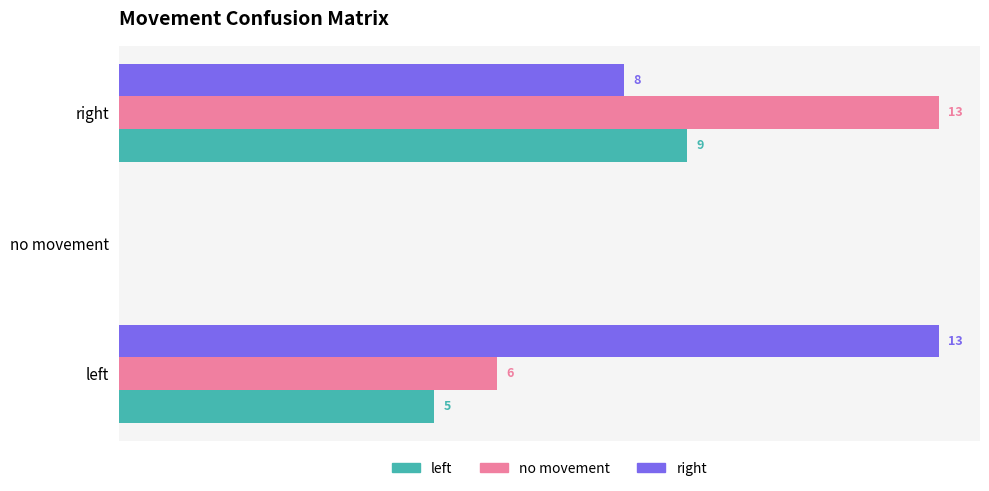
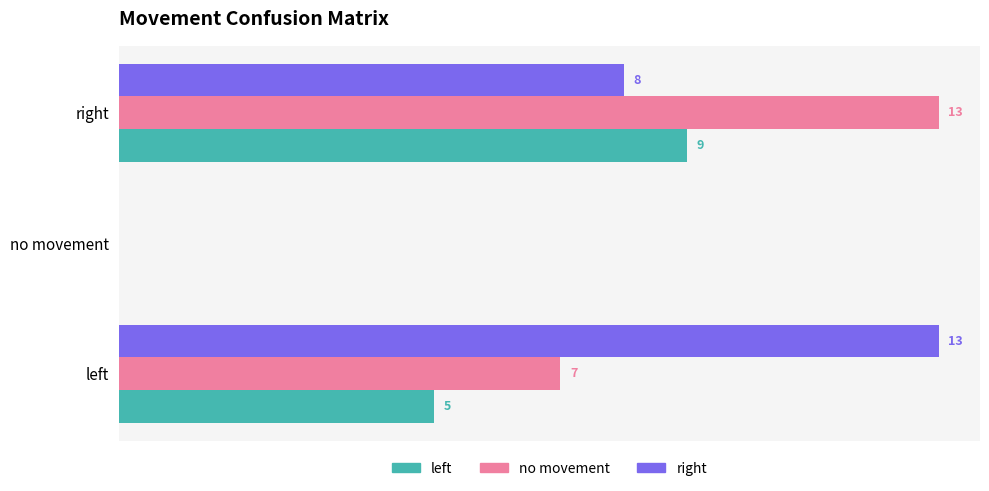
  {
    "left": {
      "right": 9,
      "left": 5
    },
    "no movement": {
      "right": 13,
-     "left": 6
+     "left": 7
    },
    "right": {
      "right": 8,
      "left": 13
    }
  }
